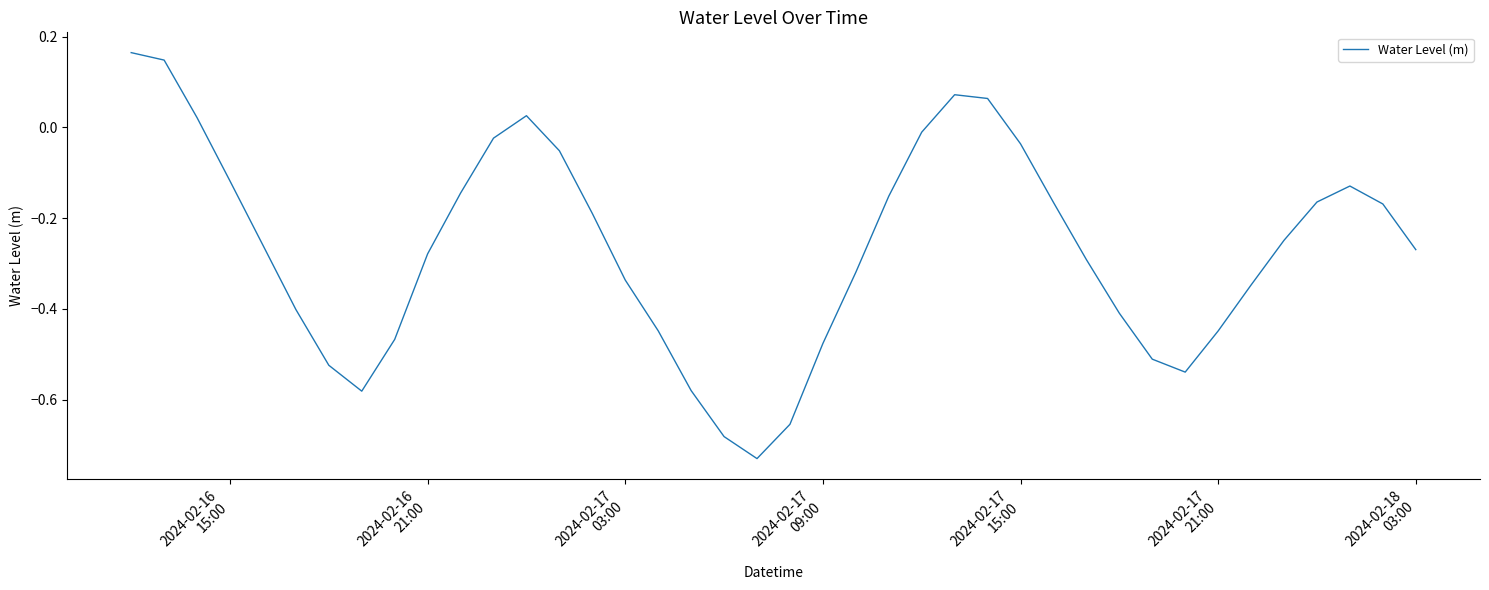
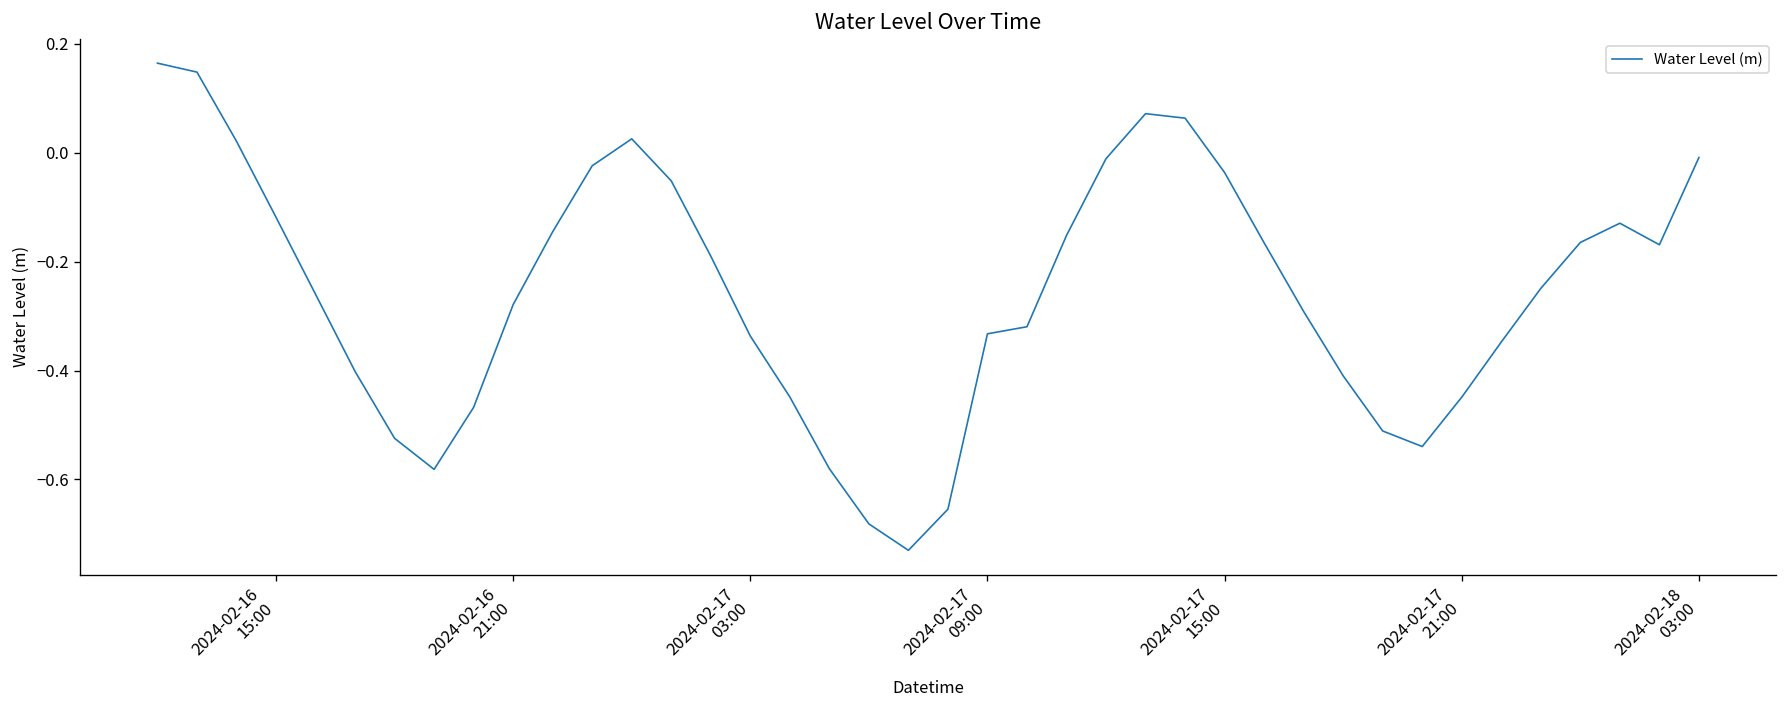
  {
    "2024-02-16 15:00": -0.12,
    "2024-02-16 21:00": -0.28,
    "2024-02-17 03:00": -0.34,
-   "2024-02-17 09:00": -0.48,
+   "2024-02-17 09:00": -0.33,
    "2024-02-17 15:00": -0.04,
    "2024-02-17 21:00": -0.45,
-   "2024-02-18 03:00": -0.27
+   "2024-02-18 03:00": -0.01
  }
